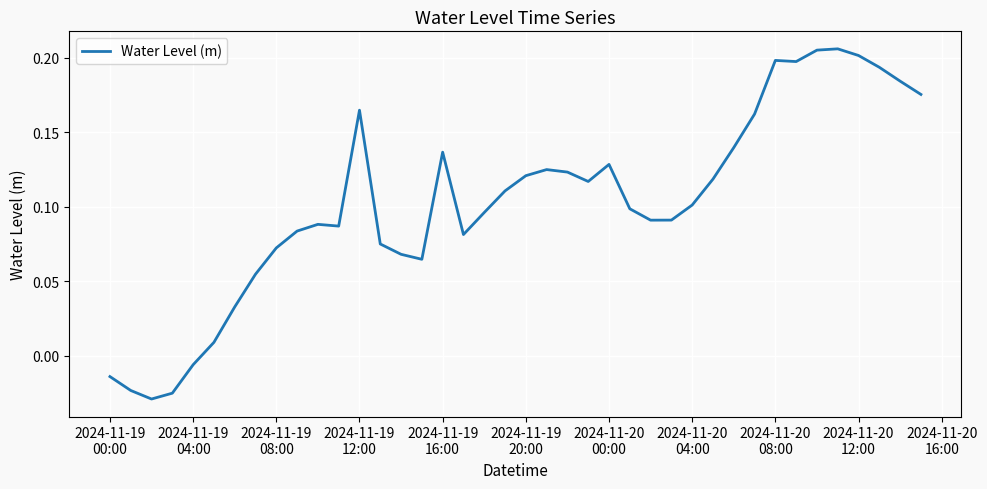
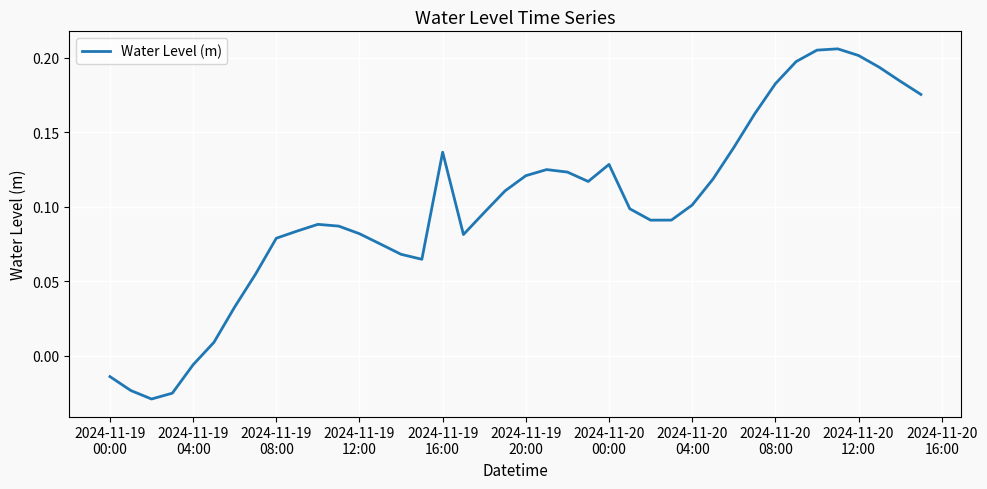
  {
    "2024-11-19 00:00": -0.014,
    "2024-11-19 04:00": -0.006,
-   "2024-11-19 08:00": 0.072,
-   "2024-11-19 12:00": 0.165,
+   "2024-11-19 08:00": 0.079,
+   "2024-11-19 12:00": 0.082,
    "2024-11-19 16:00": 0.137,
    "2024-11-19 20:00": 0.121,
    "2024-11-20 00:00": 0.128,
    "2024-11-20 04:00": 0.101,
-   "2024-11-20 08:00": 0.198,
+   "2024-11-20 08:00": 0.182,
    "2024-11-20 12:00": 0.201
  }
